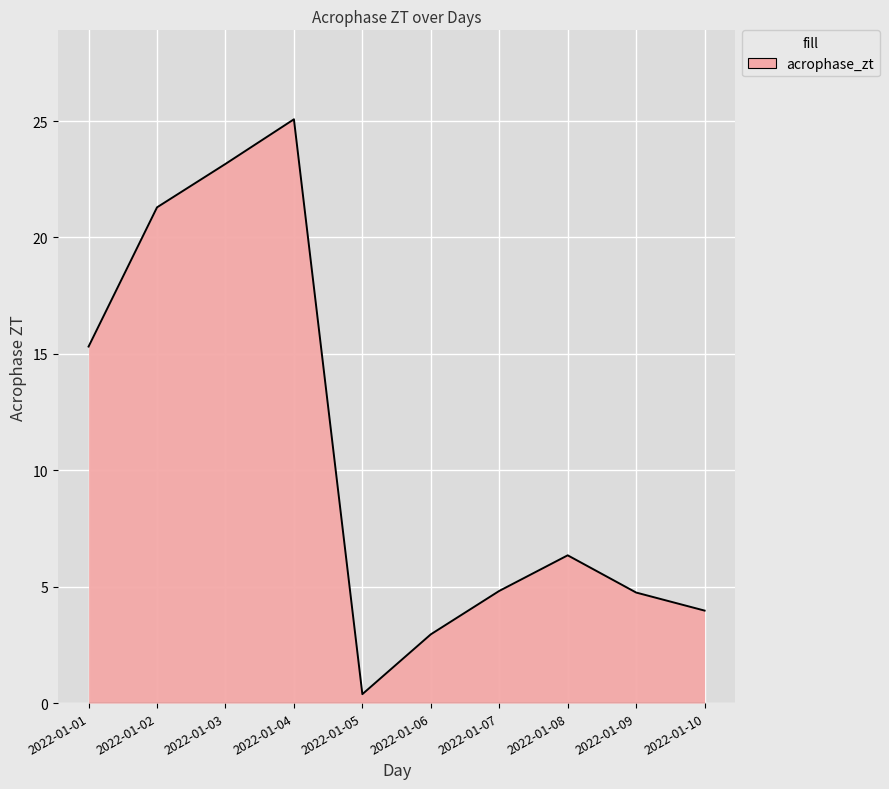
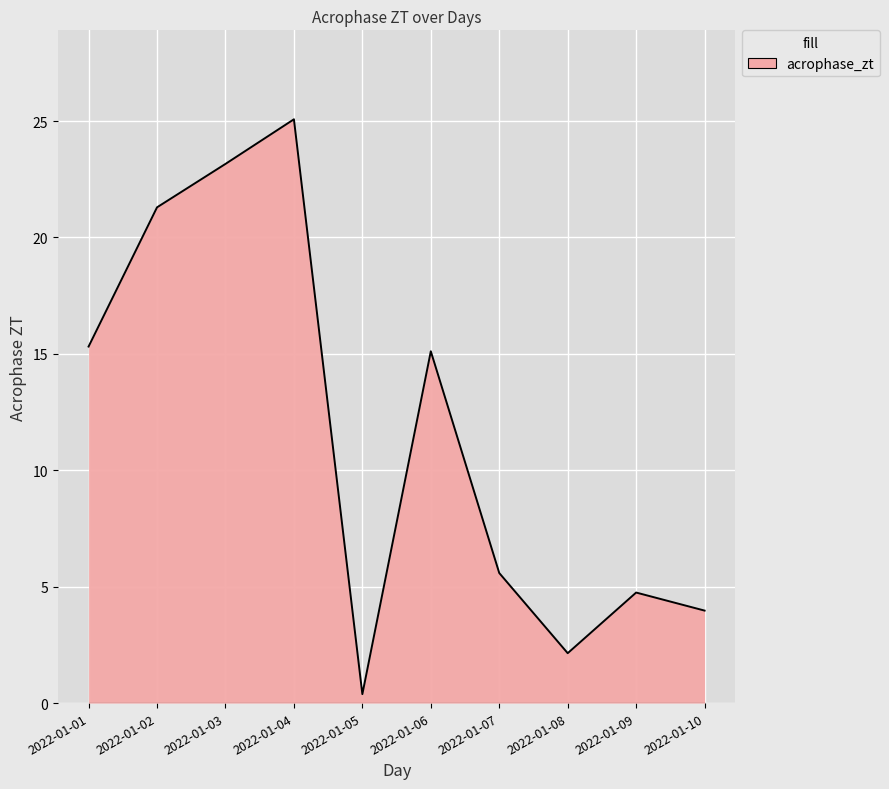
  {
    "acrophase_zt": {
      "2022-01-01": 15.3,
      "2022-01-02": 21.3,
      "2022-01-03": 23.2,
      "2022-01-04": 25.1,
      "2022-01-05": 0.4,
-     "2022-01-06": 3.0,
-     "2022-01-07": 4.8,
-     "2022-01-08": 6.3,
+     "2022-01-06": 15.1,
+     "2022-01-07": 5.6,
+     "2022-01-08": 2.1,
      "2022-01-09": 4.7,
      "2022-01-10": 4.0
    }
  }
